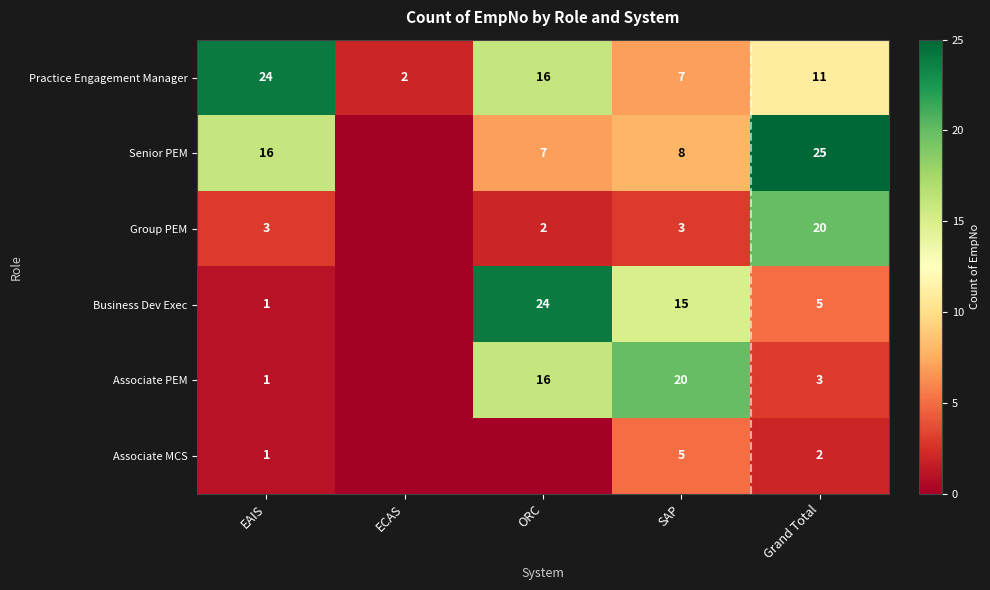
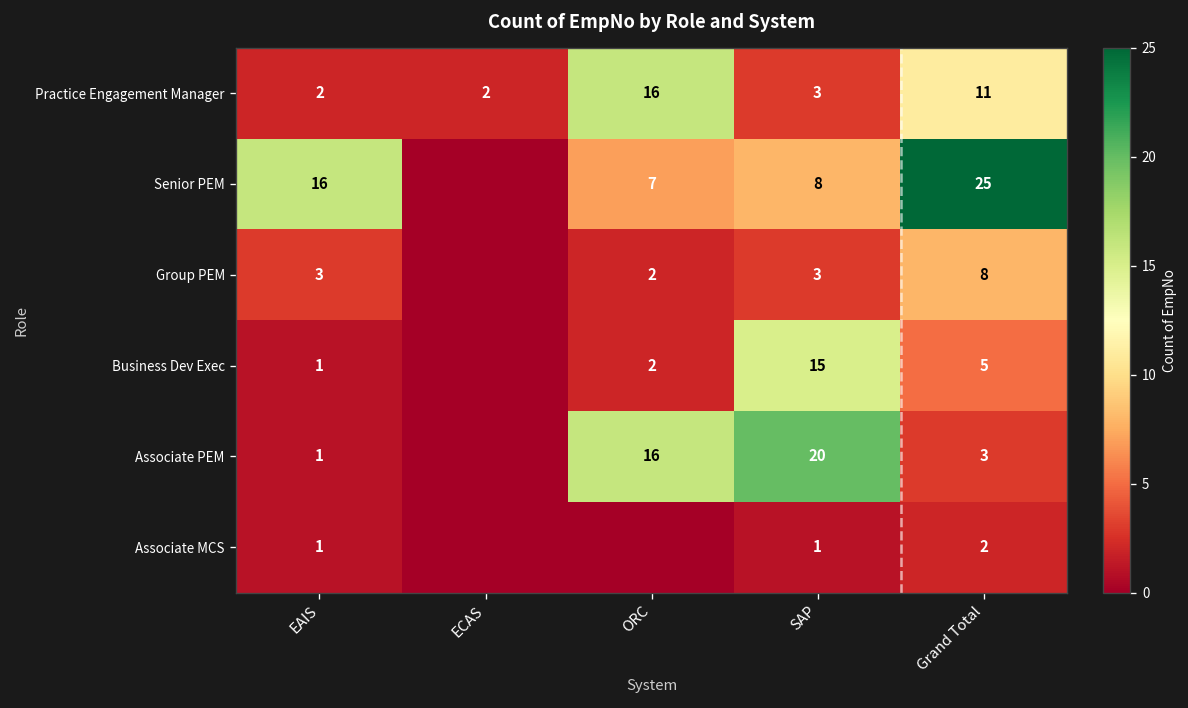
  {
    "Practice Engagement Manager": {
-     "EAIS": 24,
+     "EAIS": 2,
      "ECAS": 2,
      "ORC": 16,
-     "SAP": 7,
+     "SAP": 3,
      "Grand Total": 11
    },
    "Senior PEM": {
      "EAIS": 16,
      "ORC": 7,
      "SAP": 8,
      "Grand Total": 25
    },
    "Group PEM": {
      "EAIS": 3,
      "ORC": 2,
      "SAP": 3,
-     "Grand Total": 20
+     "Grand Total": 8
    },
    "Business Dev Exec": {
      "EAIS": 1,
-     "ORC": 24,
+     "ORC": 2,
      "SAP": 15,
      "Grand Total": 5
    },
    "Associate PEM": {
      "EAIS": 1,
      "ORC": 16,
      "SAP": 20,
      "Grand Total": 3
    },
    "Associate MCS": {
      "EAIS": 1,
-     "SAP": 5,
+     "SAP": 1,
      "Grand Total": 2
    }
  }
